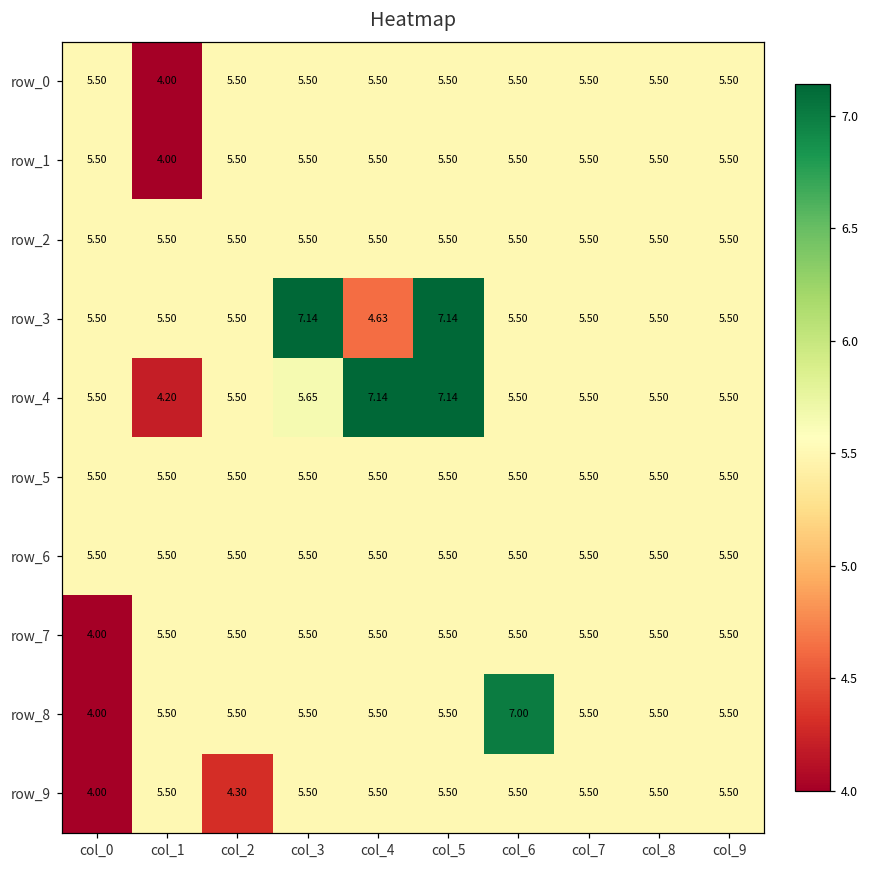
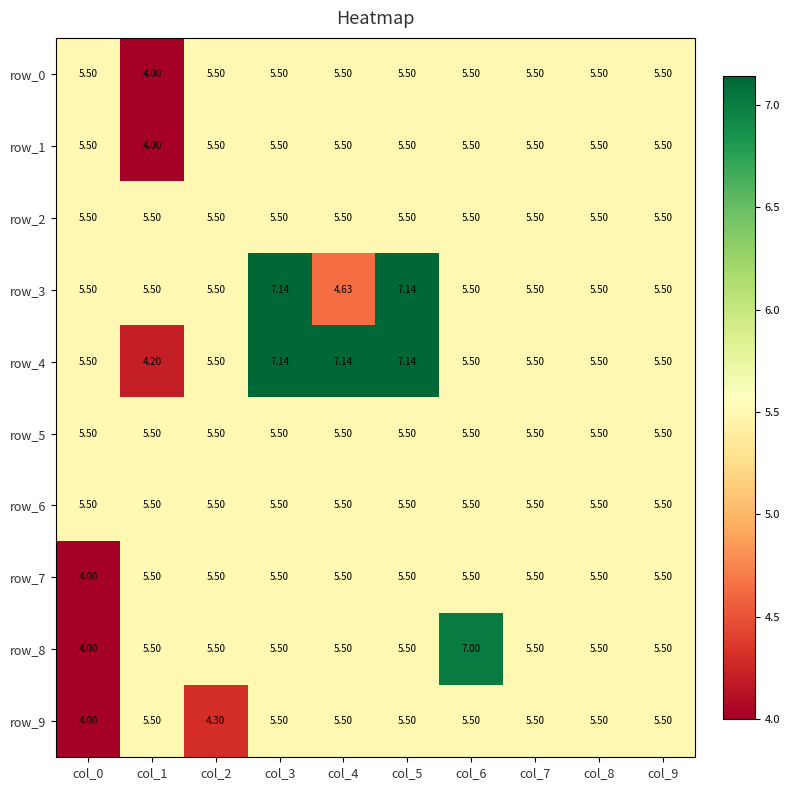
  {
    "row_0": {
      "col_0": 5.50,
      "col_1": 4.00,
      "col_2": 5.50,
      "col_3": 5.50,
      "col_4": 5.50,
      "col_5": 5.50,
      "col_6": 5.50,
      "col_7": 5.50,
      "col_8": 5.50,
      "col_9": 5.50
    },
    "row_1": {
      "col_0": 5.50,
      "col_1": 4.00,
      "col_2": 5.50,
      "col_3": 5.50,
      "col_4": 5.50,
      "col_5": 5.50,
      "col_6": 5.50,
      "col_7": 5.50,
      "col_8": 5.50,
      "col_9": 5.50
    },
    "row_2": {
      "col_0": 5.50,
      "col_1": 5.50,
      "col_2": 5.50,
      "col_3": 5.50,
      "col_4": 5.50,
      "col_5": 5.50,
      "col_6": 5.50,
      "col_7": 5.50,
      "col_8": 5.50,
      "col_9": 5.50
    },
    "row_3": {
      "col_0": 5.50,
      "col_1": 5.50,
      "col_2": 5.50,
      "col_3": 7.14,
      "col_4": 4.63,
      "col_5": 7.14,
      "col_6": 5.50,
      "col_7": 5.50,
      "col_8": 5.50,
      "col_9": 5.50
    },
    "row_4": {
      "col_0": 5.50,
      "col_1": 4.20,
      "col_2": 5.50,
-     "col_3": 5.65,
+     "col_3": 7.14,
      "col_4": 7.14,
      "col_5": 7.14,
      "col_6": 5.50,
      "col_7": 5.50,
      "col_8": 5.50,
      "col_9": 5.50
    },
    "row_5": {
      "col_0": 5.50,
      "col_1": 5.50,
      "col_2": 5.50,
      "col_3": 5.50,
      "col_4": 5.50,
      "col_5": 5.50,
      "col_6": 5.50,
      "col_7": 5.50,
      "col_8": 5.50,
      "col_9": 5.50
    },
    "row_6": {
      "col_0": 5.50,
      "col_1": 5.50,
      "col_2": 5.50,
      "col_3": 5.50,
      "col_4": 5.50,
      "col_5": 5.50,
      "col_6": 5.50,
      "col_7": 5.50,
      "col_8": 5.50,
      "col_9": 5.50
    },
    "row_7": {
      "col_0": 4.00,
      "col_1": 5.50,
      "col_2": 5.50,
      "col_3": 5.50,
      "col_4": 5.50,
      "col_5": 5.50,
      "col_6": 5.50,
      "col_7": 5.50,
      "col_8": 5.50,
      "col_9": 5.50
    },
    "row_8": {
      "col_0": 4.00,
      "col_1": 5.50,
      "col_2": 5.50,
      "col_3": 5.50,
      "col_4": 5.50,
      "col_5": 5.50,
      "col_6": 7.00,
      "col_7": 5.50,
      "col_8": 5.50,
      "col_9": 5.50
    },
    "row_9": {
      "col_0": 4.00,
      "col_1": 5.50,
      "col_2": 4.30,
      "col_3": 5.50,
      "col_4": 5.50,
      "col_5": 5.50,
      "col_6": 5.50,
      "col_7": 5.50,
      "col_8": 5.50,
      "col_9": 5.50
    }
  }
